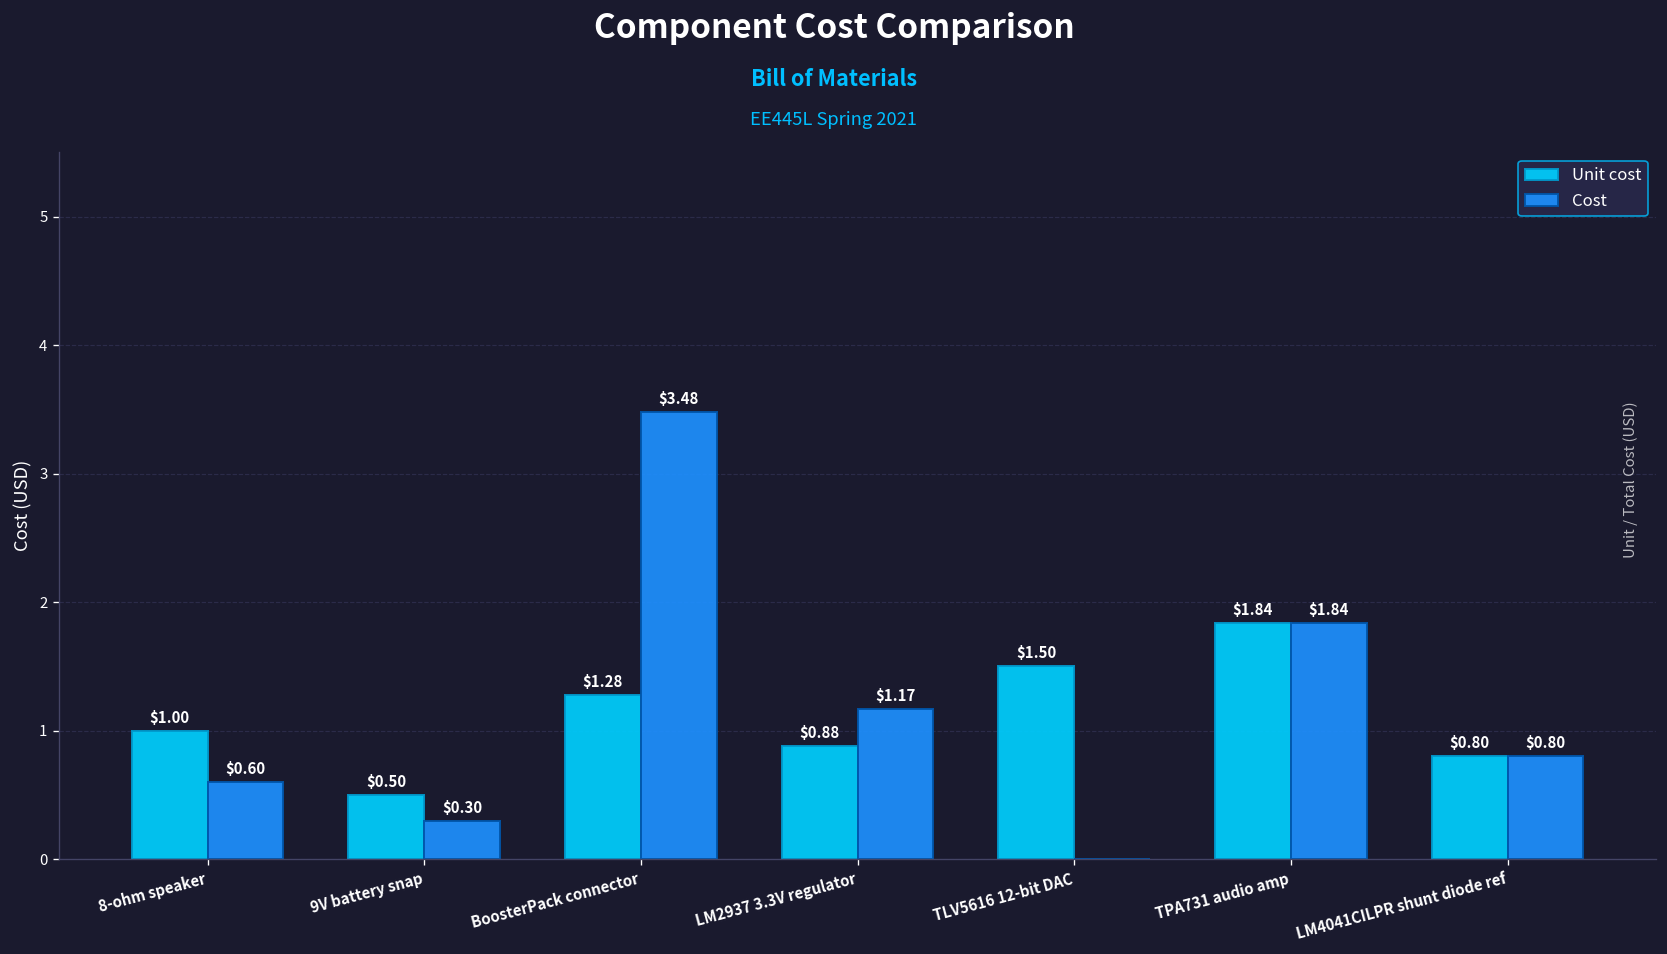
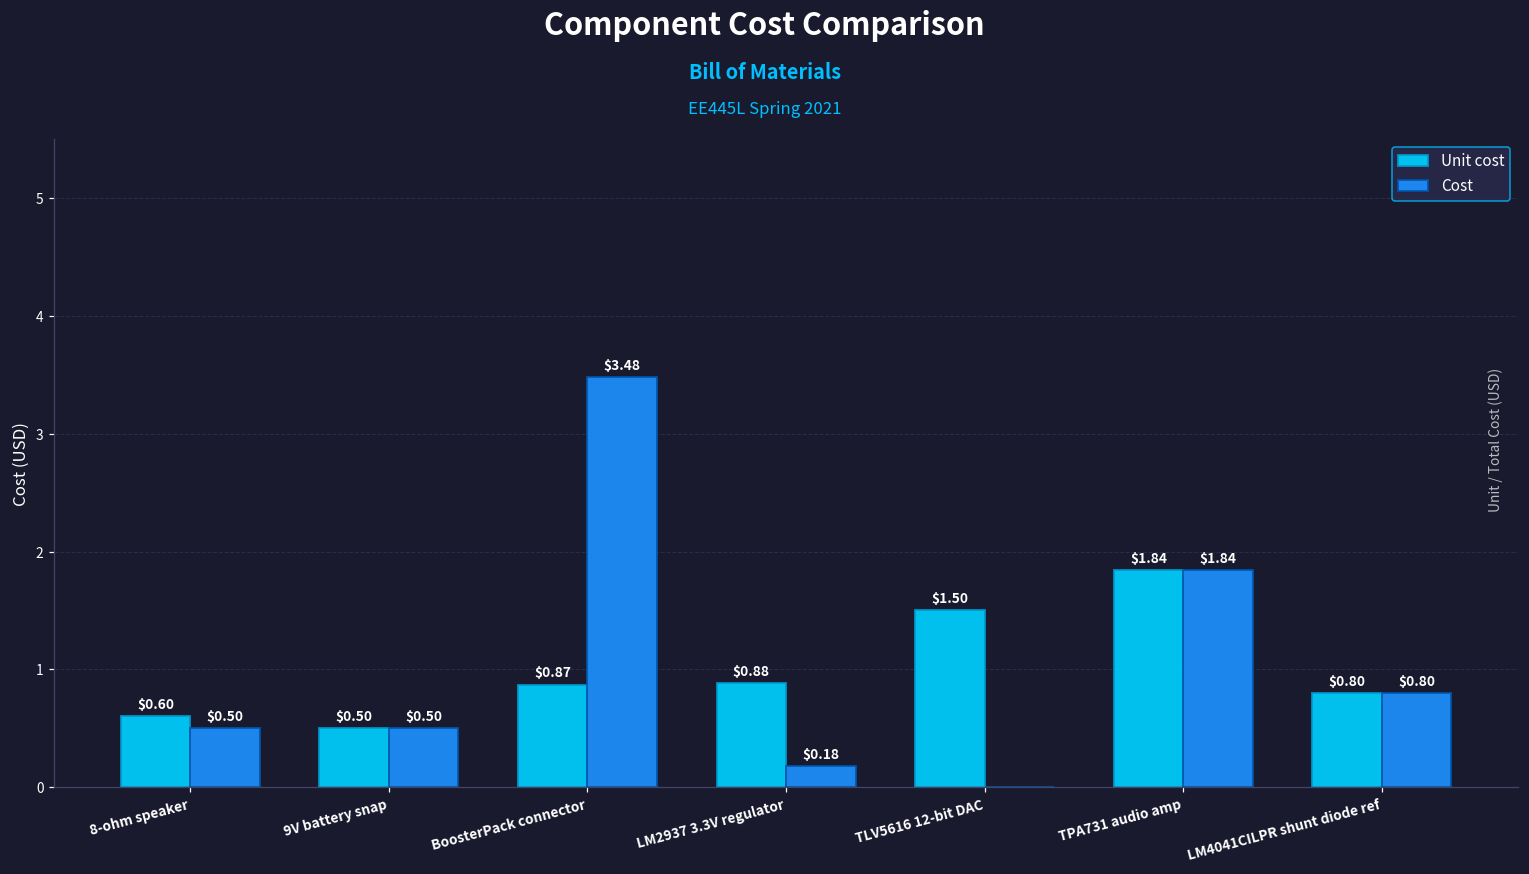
  {
    "Unit cost": {
-     "8-ohm speaker": "$1.00",
+     "8-ohm speaker": "$0.60",
      "9V battery snap": "$0.50",
-     "BoosterPack connector": "$1.28",
+     "BoosterPack connector": "$0.87",
      "LM2937 3.3V regulator": "$0.88",
      "TLV5616 12-bit DAC": "$1.50",
      "TPA731 audio amp": "$1.84",
      "LM4041CILPR shunt diode ref": "$0.80"
    },
    "Cost": {
-     "8-ohm speaker": "$0.60",
-     "9V battery snap": "$0.30",
+     "8-ohm speaker": "$0.50",
+     "9V battery snap": "$0.50",
      "BoosterPack connector": "$3.48",
-     "LM2937 3.3V regulator": "$1.17",
+     "LM2937 3.3V regulator": "$0.18",
      "TPA731 audio amp": "$1.84",
      "LM4041CILPR shunt diode ref": "$0.80"
    }
  }
